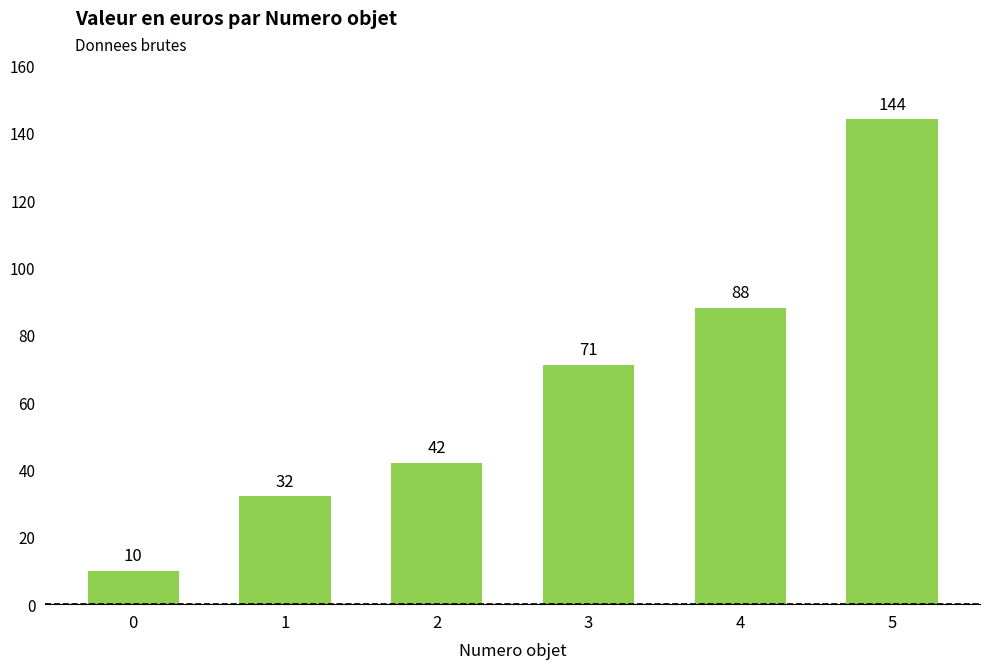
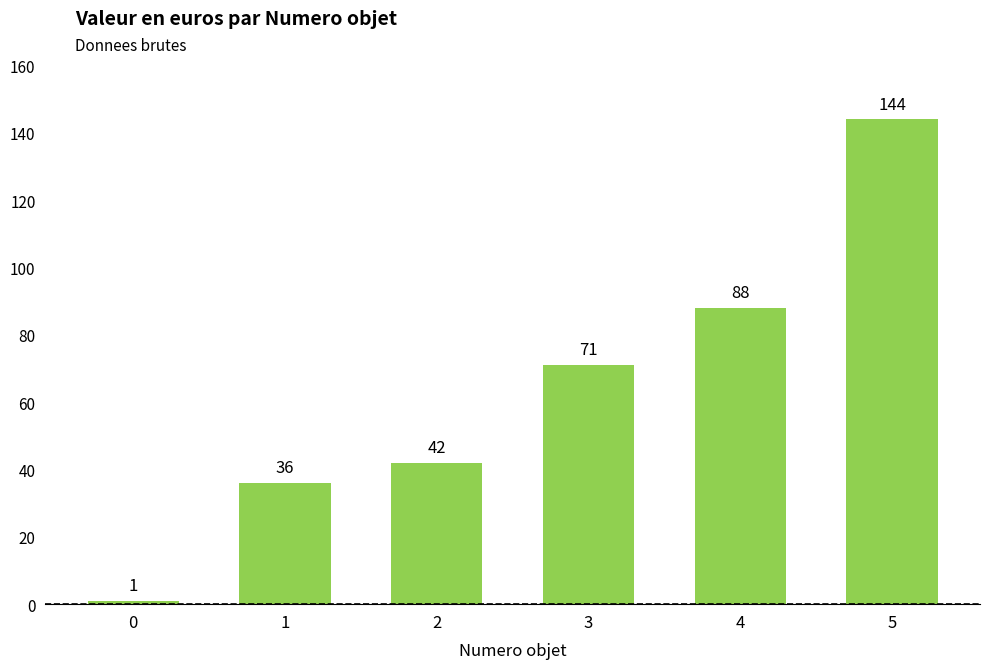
  {
-   "0": 10,
-   "1": 32,
+   "0": 1,
+   "1": 36,
    "2": 42,
    "3": 71,
    "4": 88,
    "5": 144
  }
